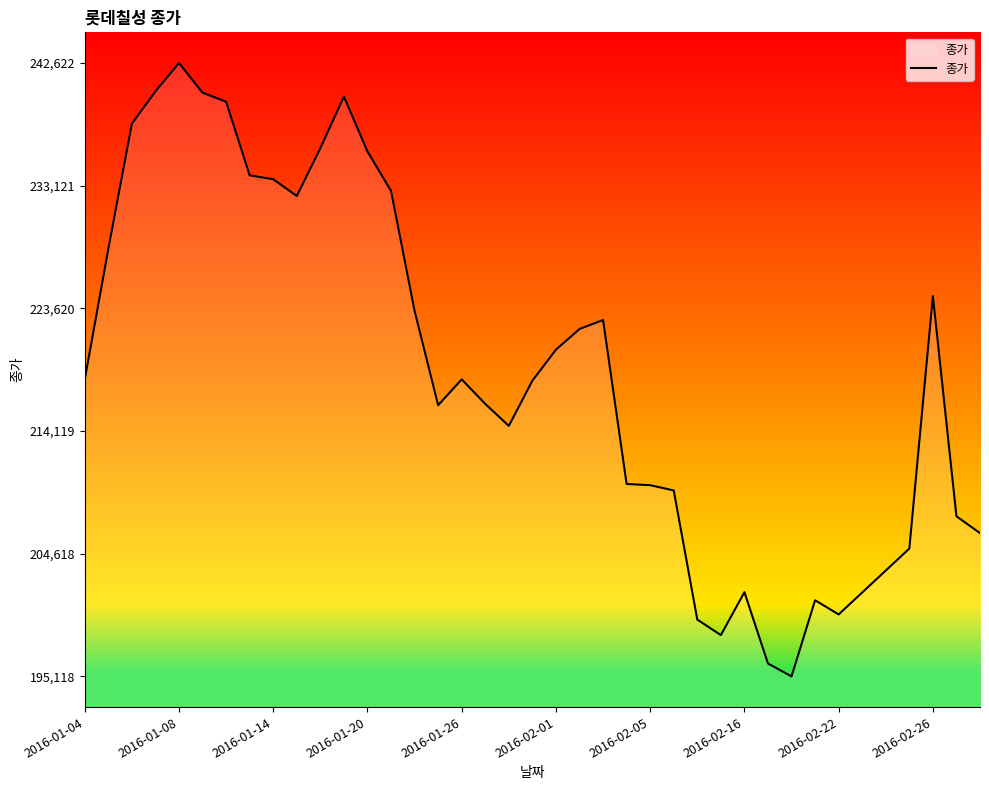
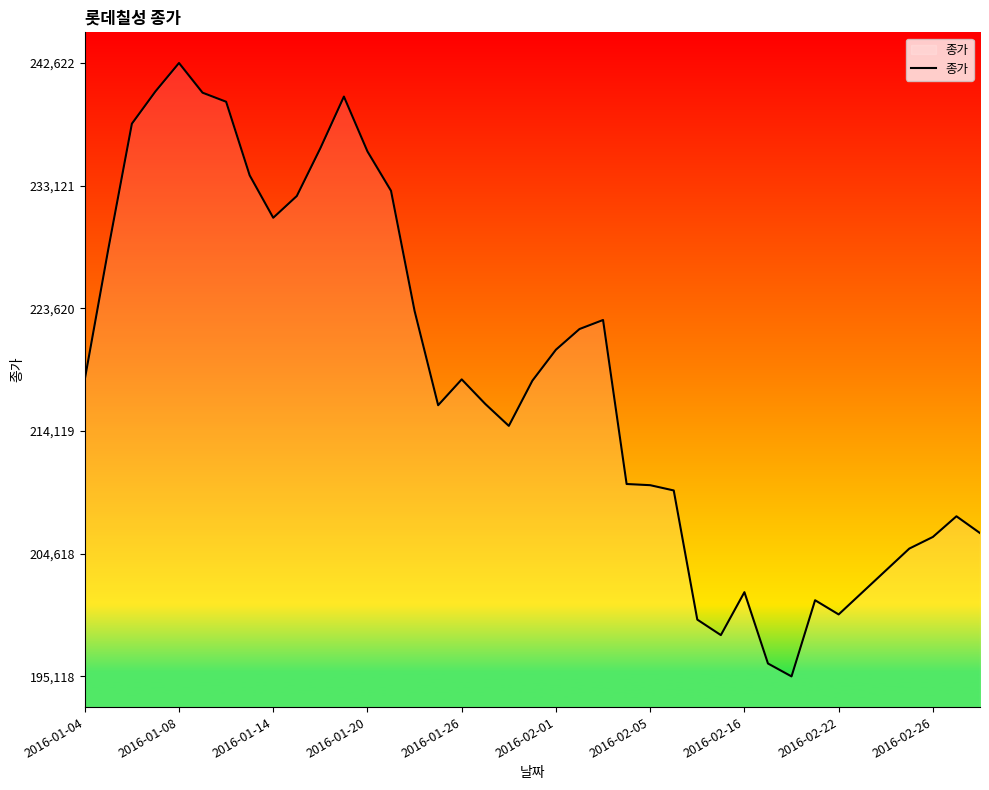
  {
    "2016-01-04": "218,100",
    "2016-01-08": "242,600",
-   "2016-01-14": "233,600",
+   "2016-01-14": "230,600",
    "2016-01-20": "235,800",
    "2016-01-26": "218,100",
    "2016-02-01": "220,400",
    "2016-02-05": "209,900",
    "2016-02-16": "201,600",
    "2016-02-22": "199,900",
-   "2016-02-26": "224,600"
+   "2016-02-26": "205,900"
  }
